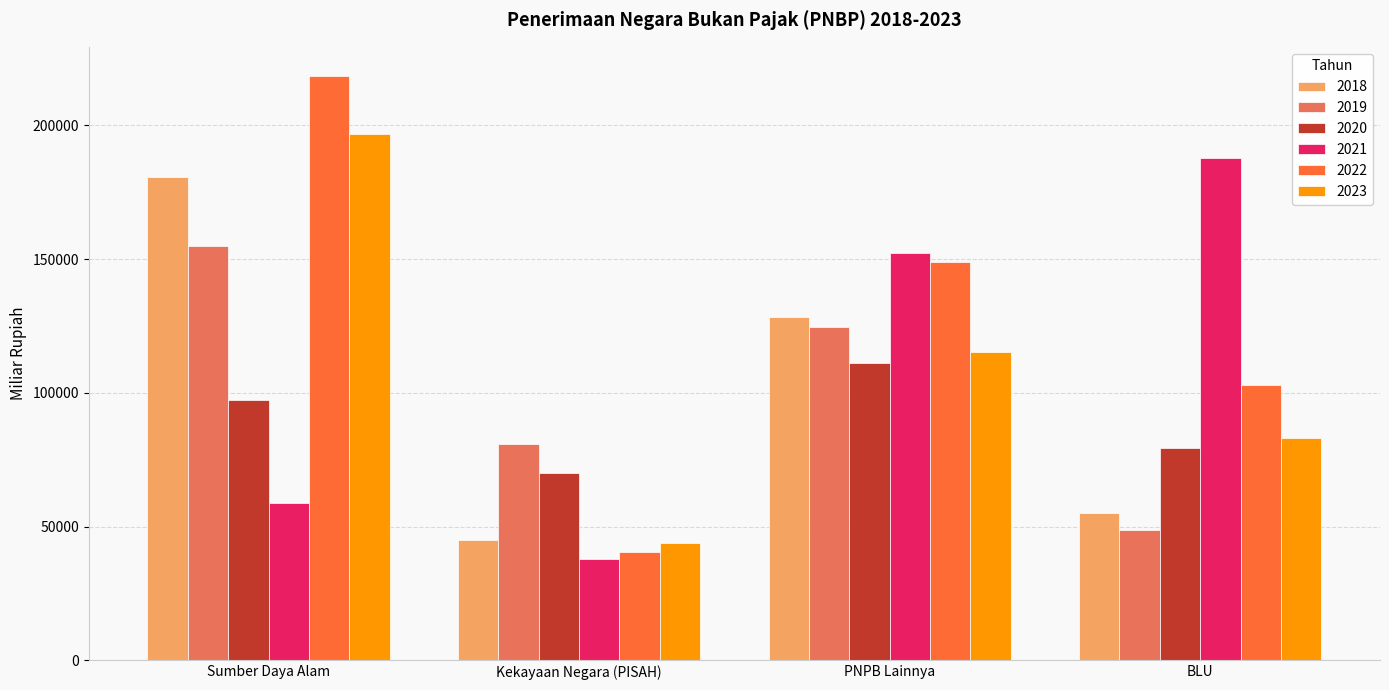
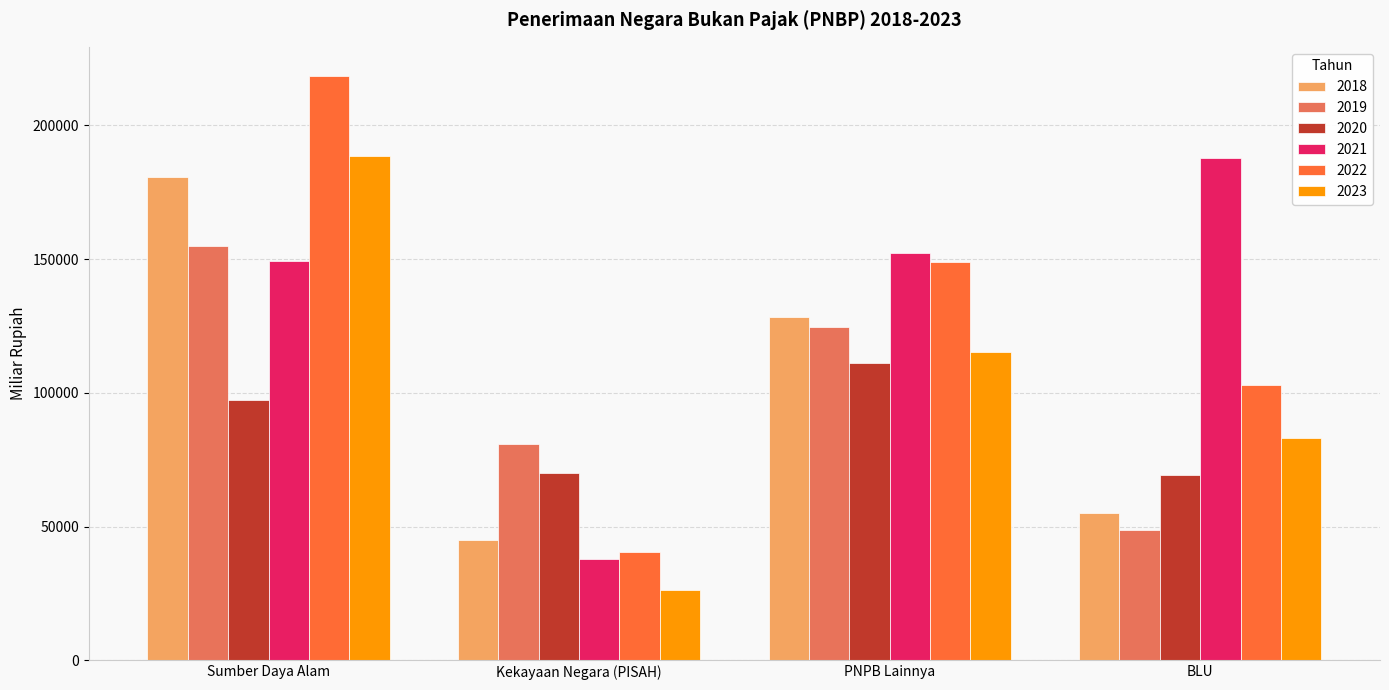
  {
    "2020": {
      "Sumber Daya Alam": 97000,
      "Kekayaan Negara (PISAH)": 70000,
      "PNPB Lainnya": 111000,
-     "BLU": 79000
+     "BLU": 69000
    },
    "2021": {
-     "Sumber Daya Alam": 59000,
+     "Sumber Daya Alam": 149000,
      "Kekayaan Negara (PISAH)": 38000,
      "PNPB Lainnya": 153000,
      "BLU": 188000
    },
    "2023": {
-     "Sumber Daya Alam": 197000,
-     "Kekayaan Negara (PISAH)": 44000,
+     "Sumber Daya Alam": 189000,
+     "Kekayaan Negara (PISAH)": 26000,
      "PNPB Lainnya": 115000,
      "BLU": 83000
    }
  }
